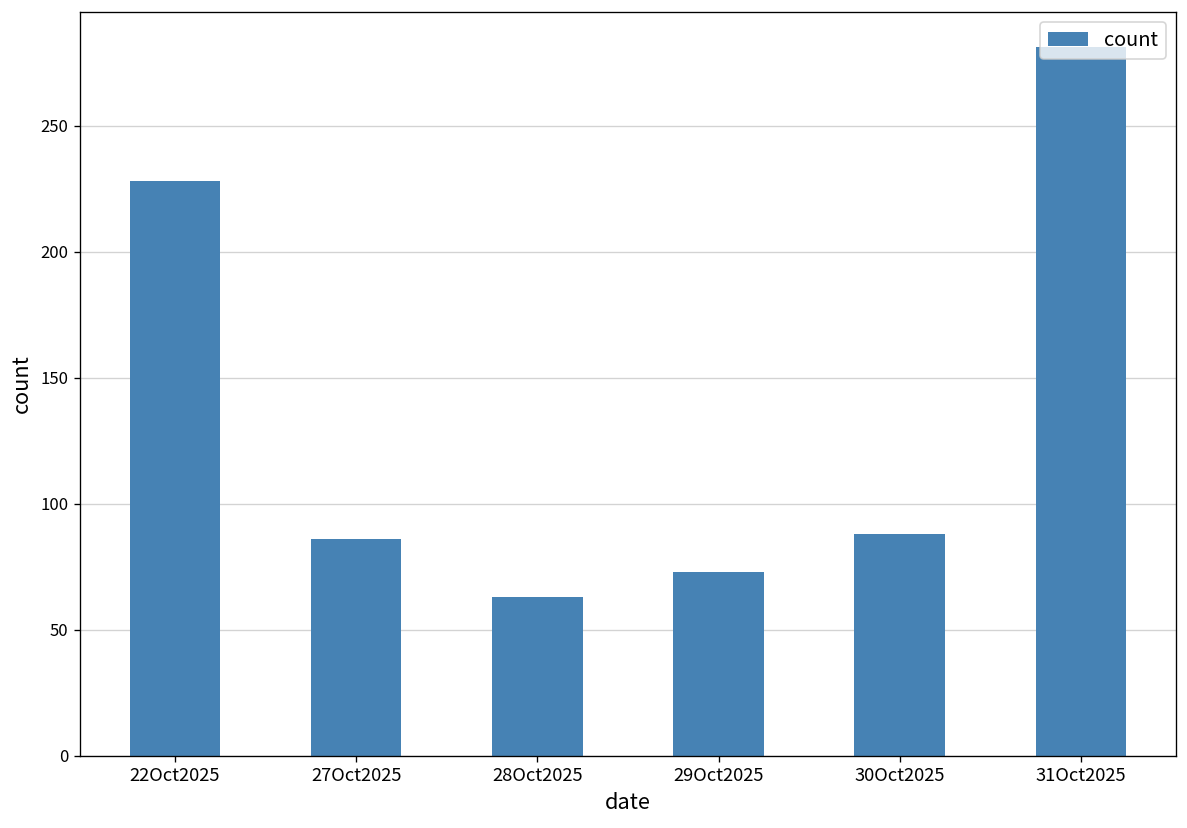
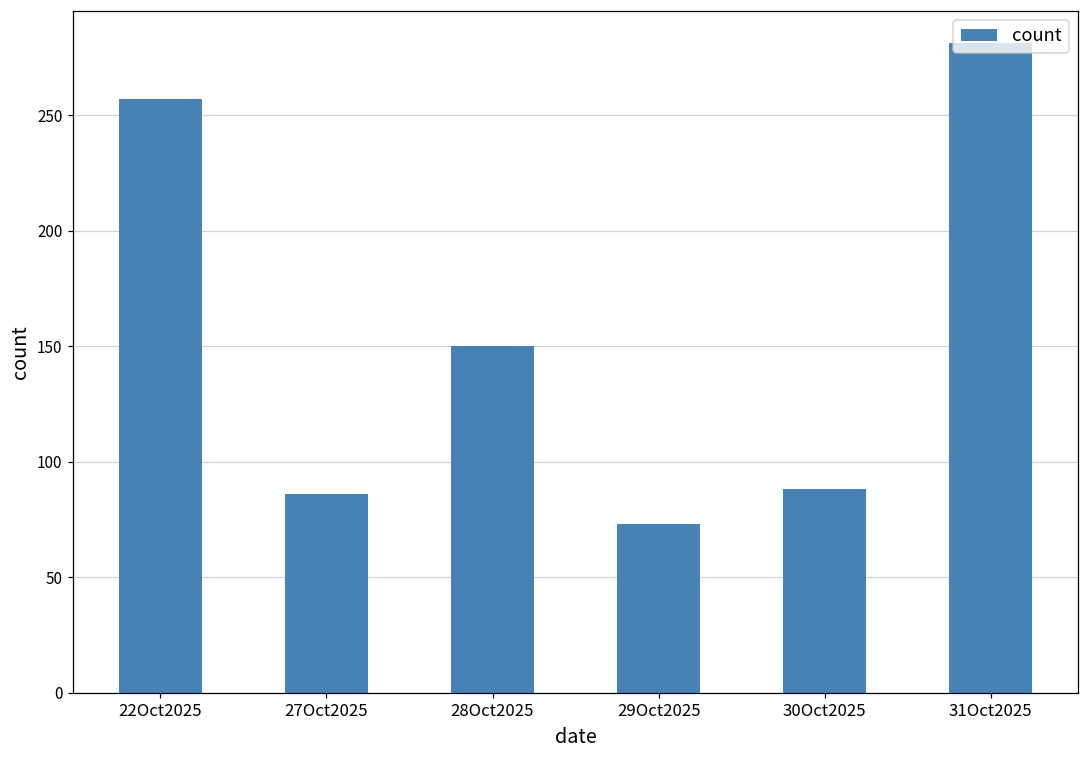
  {
-   "22Oct2025": 228,
+   "22Oct2025": 257,
    "27Oct2025": 86,
-   "28Oct2025": 63,
+   "28Oct2025": 150,
    "29Oct2025": 73,
    "30Oct2025": 88
  }
